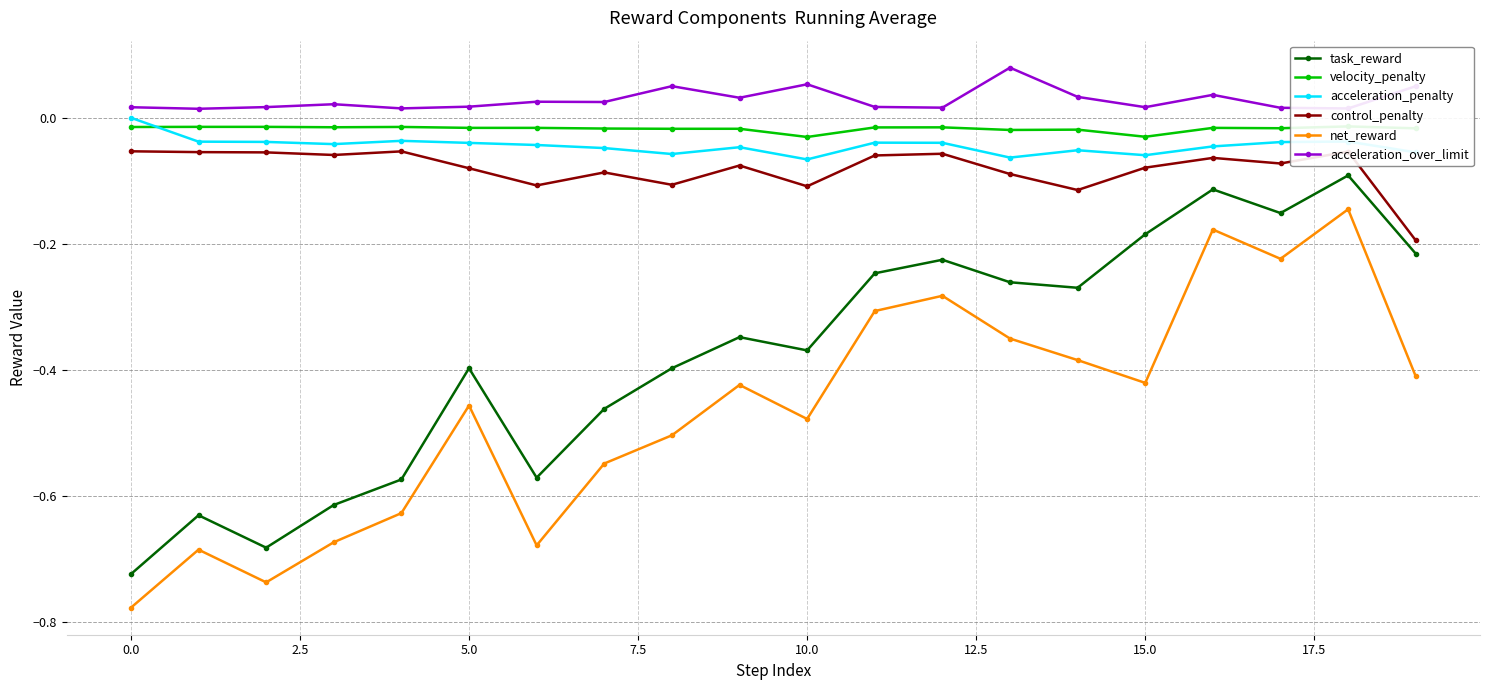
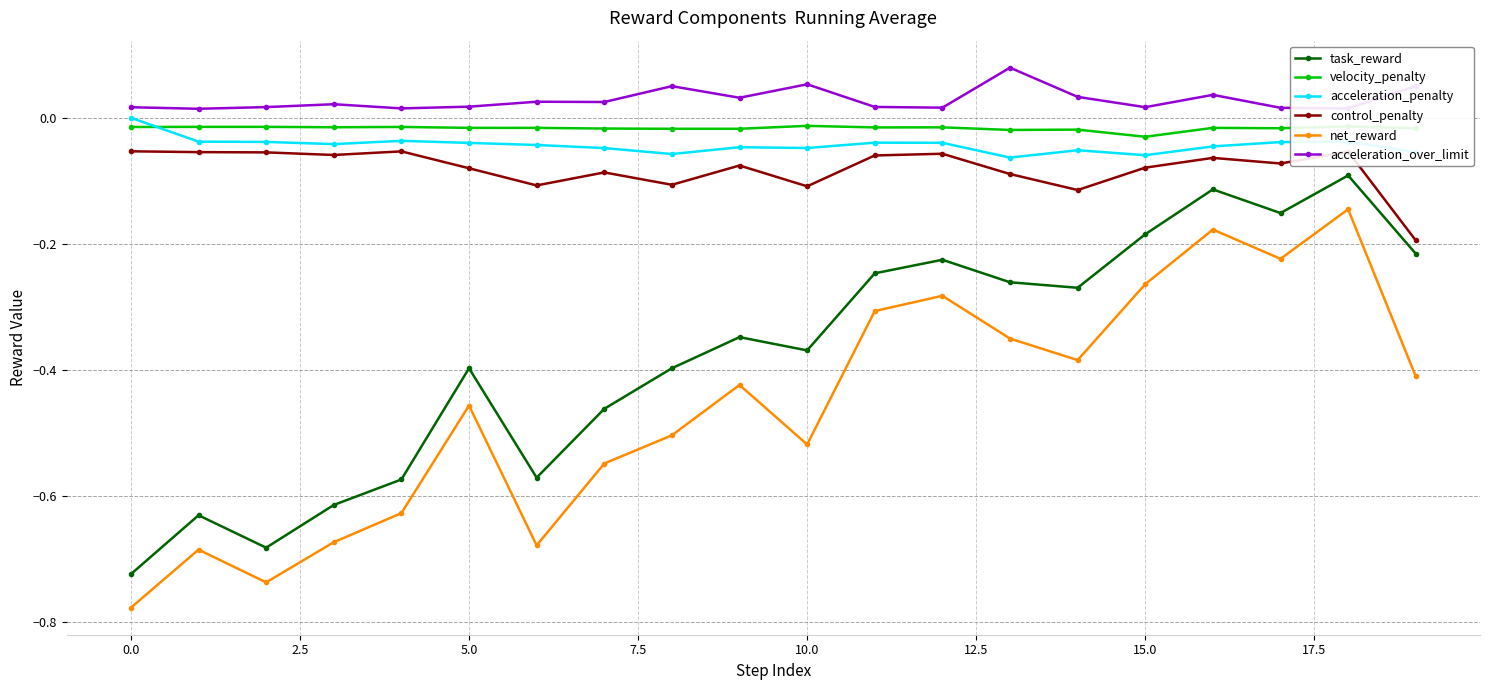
  {
    "task_reward": {
      "0.0": -0.72,
      "5.0": -0.40,
      "10.0": -0.37,
      "15.0": -0.18
    },
    "velocity_penalty": {
      "0.0": -0.01,
      "5.0": -0.02,
-     "10.0": -0.03,
+     "10.0": -0.01,
      "15.0": -0.03
    },
    "acceleration_penalty": {
      "0.0": 0.00,
      "5.0": -0.04,
-     "10.0": -0.07,
+     "10.0": -0.05,
      "15.0": -0.06
    },
    "control_penalty": {
      "0.0": -0.05,
      "5.0": -0.08,
      "10.0": -0.11,
      "15.0": -0.08
    },
    "net_reward": {
      "0.0": -0.78,
      "5.0": -0.46,
-     "10.0": -0.48,
-     "15.0": -0.42
+     "10.0": -0.52,
+     "15.0": -0.26
    },
    "acceleration_over_limit": {
      "0.0": 0.02,
      "5.0": 0.02,
      "10.0": 0.05,
      "15.0": 0.02
    }
  }
